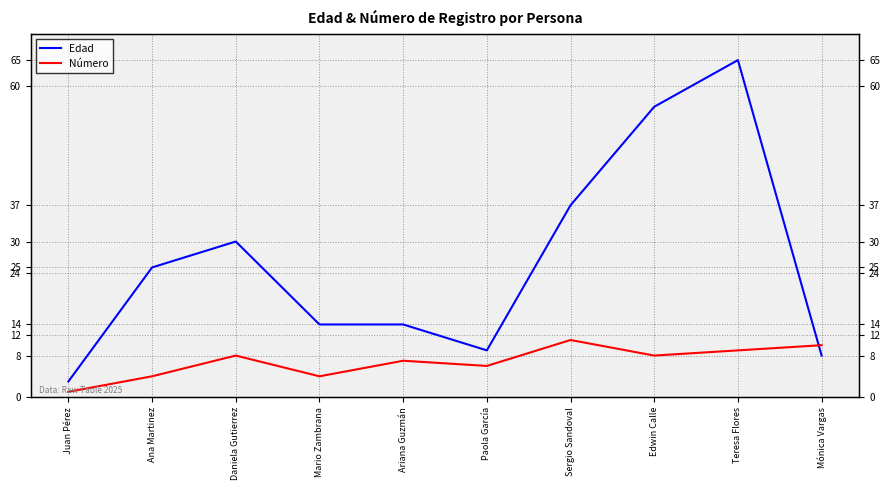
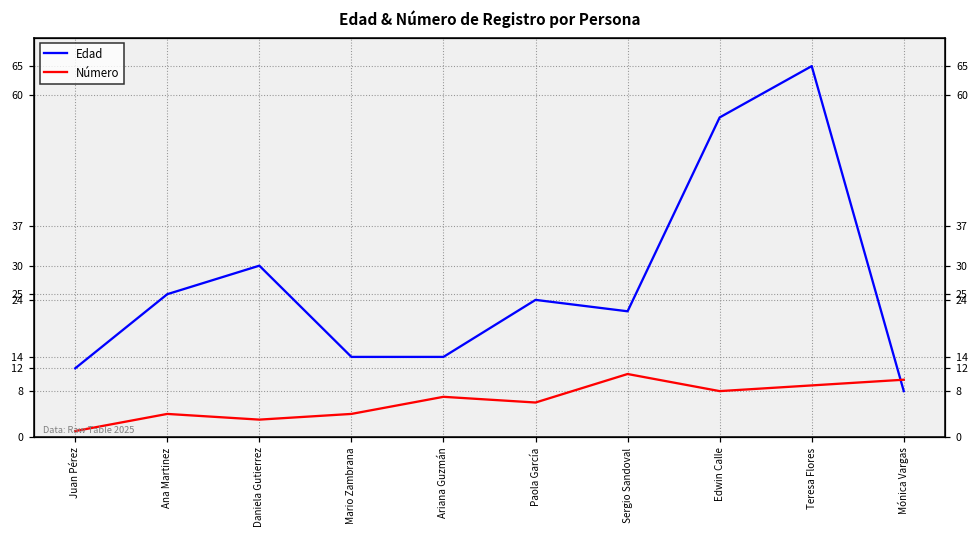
  {
    "Edad": {
-     "Juan Pérez": 3,
+     "Juan Pérez": 12,
      "Ana Martinez": 25,
      "Daniela Gutierrez": 30,
      "Mario Zambrana": 14,
      "Ariana Guzmán": 14,
-     "Paola García": 9,
-     "Sergio Sandoval": 37,
+     "Paola García": 24,
+     "Sergio Sandoval": 22,
      "Edwin Calle": 56,
      "Teresa Flores": 65,
      "Mónica Vargas": 8
    },
    "Número": {
      "Ana Martinez": 4,
-     "Daniela Gutierrez": 8,
+     "Daniela Gutierrez": 3,
      "Mario Zambrana": 4,
      "Ariana Guzmán": 7,
      "Paola García": 6,
      "Sergio Sandoval": 11,
      "Edwin Calle": 8,
      "Teresa Flores": 9,
      "Mónica Vargas": 10
    }
  }
